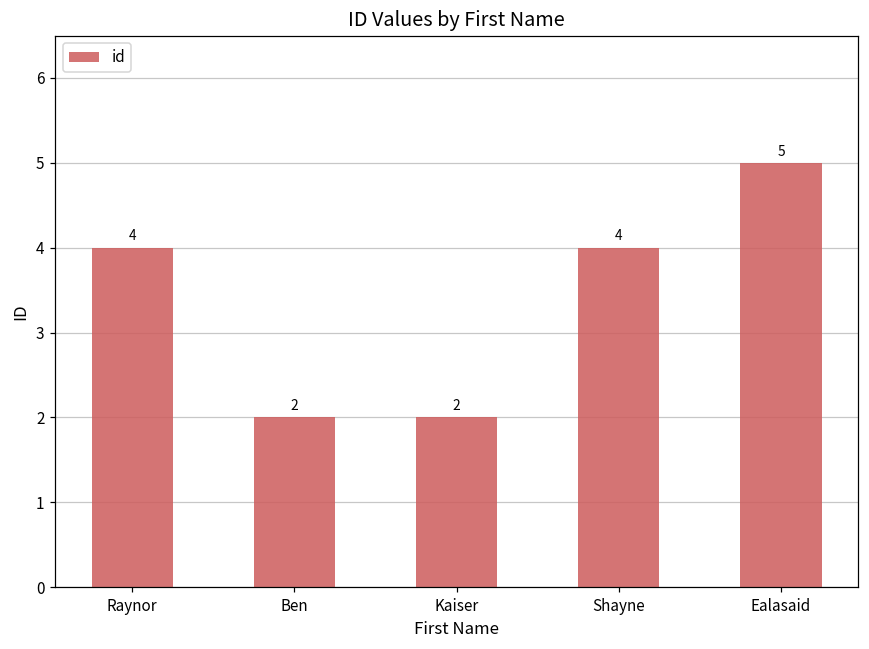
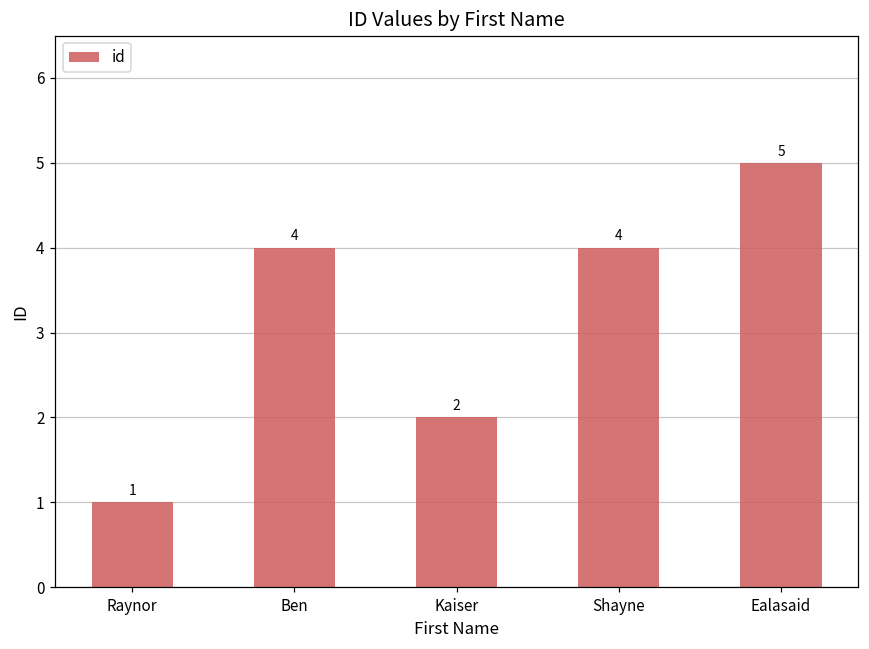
  {
-   "Raynor": 4,
-   "Ben": 2,
+   "Raynor": 1,
+   "Ben": 4,
    "Kaiser": 2,
    "Shayne": 4,
    "Ealasaid": 5
  }
